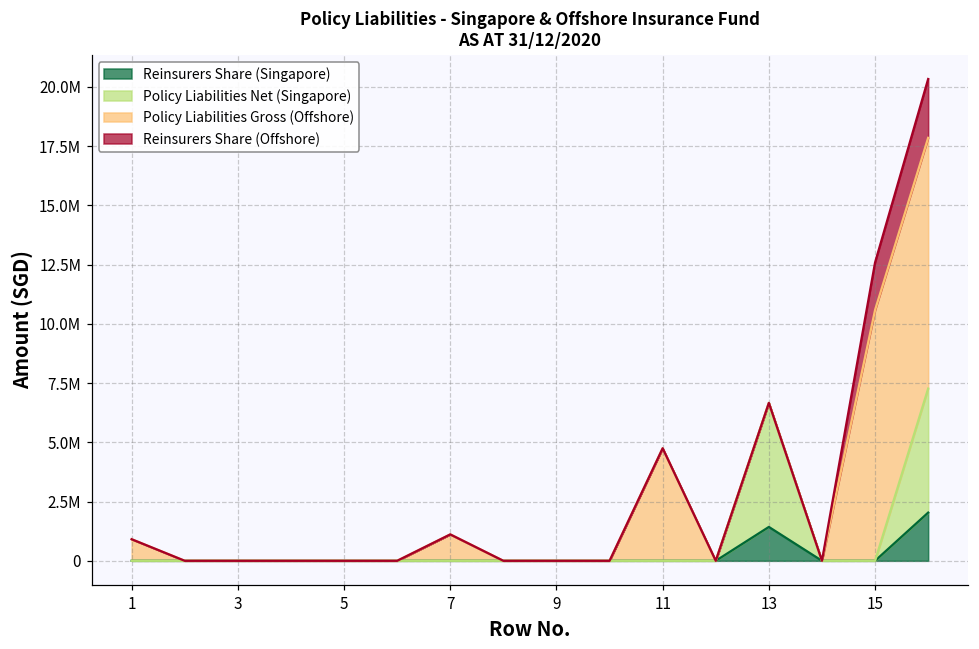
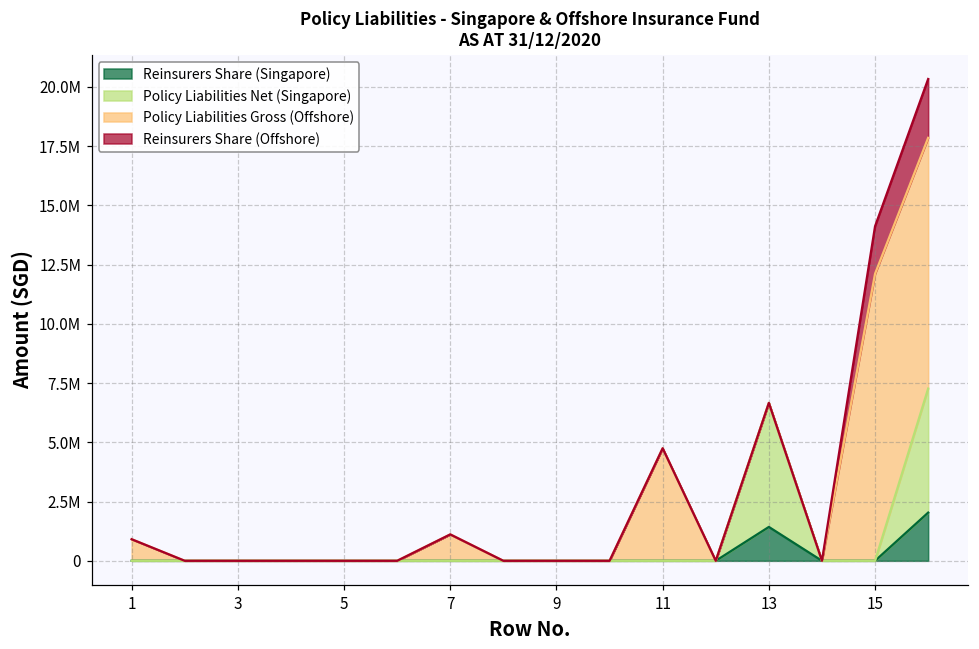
  {
    "Reinsurers Share (Singapore)": {
      "13": 1400000
    },
    "Policy Liabilities Gross (Offshore)": {
-     "15": 10600000
+     "15": 12100000
    },
    "Reinsurers Share (Offshore)": {
      "15": 2000000
    }
  }
